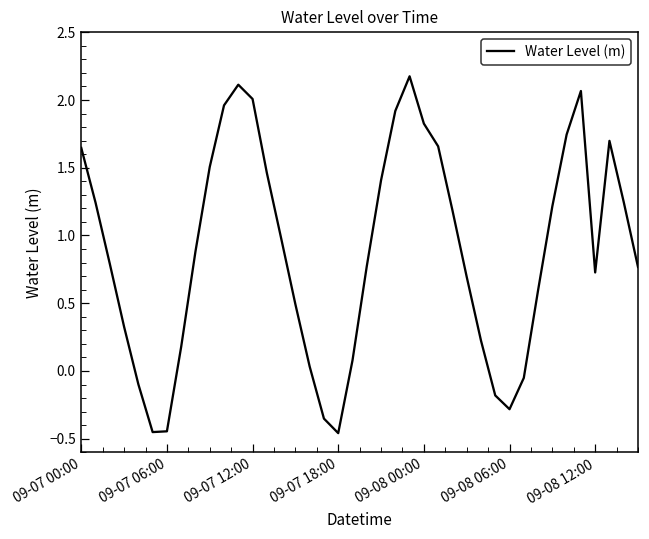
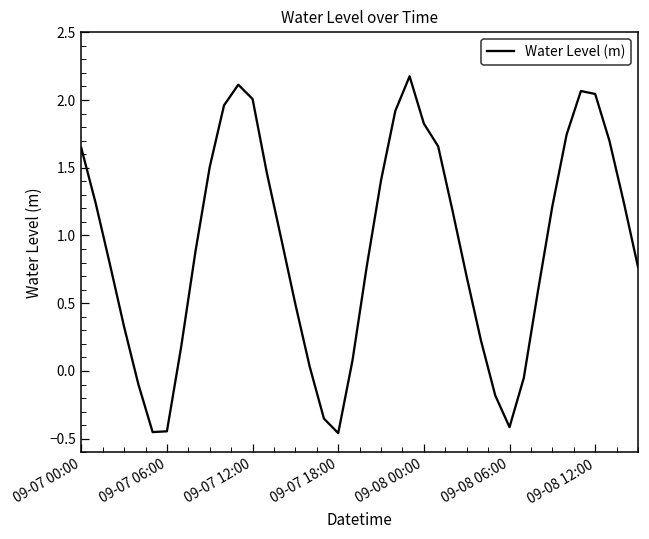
  {
    "09-07 00:00": 1.65,
    "09-07 06:00": -0.45,
    "09-07 12:00": 2.01,
    "09-07 18:00": -0.46,
    "09-08 00:00": 1.83,
-   "09-08 06:00": -0.28,
-   "09-08 12:00": 0.73
+   "09-08 06:00": -0.41,
+   "09-08 12:00": 2.04
  }
